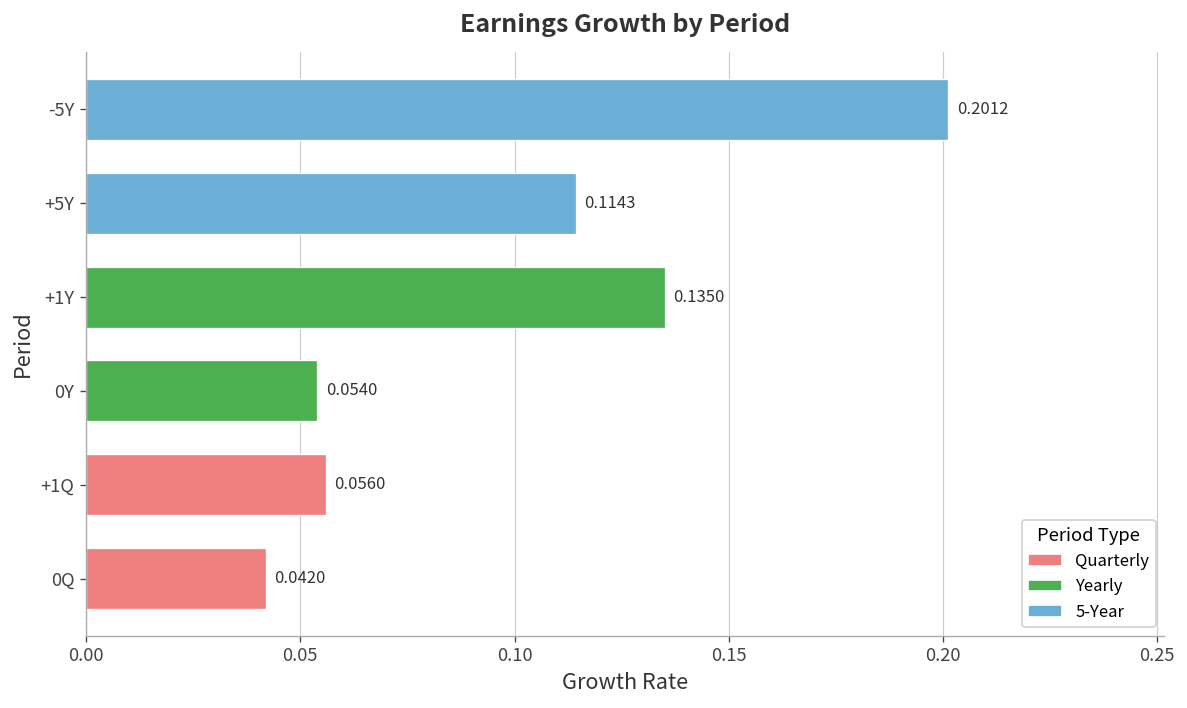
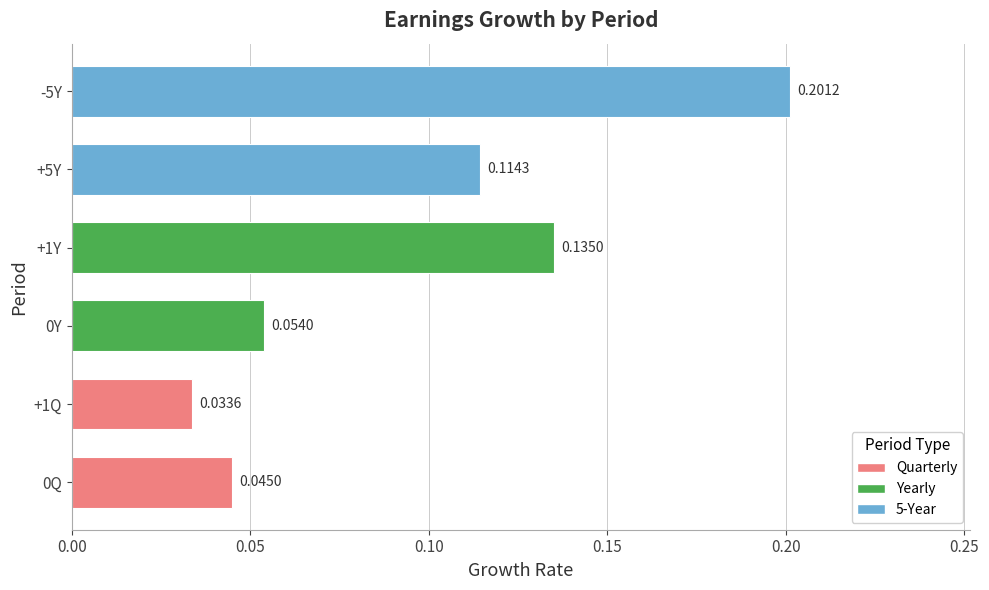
  {
    "-5Y": 0.2012,
    "+5Y": 0.1143,
    "+1Y": 0.1350,
    "0Y": 0.0540,
-   "+1Q": 0.0560,
-   "0Q": 0.0420
+   "+1Q": 0.0336,
+   "0Q": 0.0450
  }
